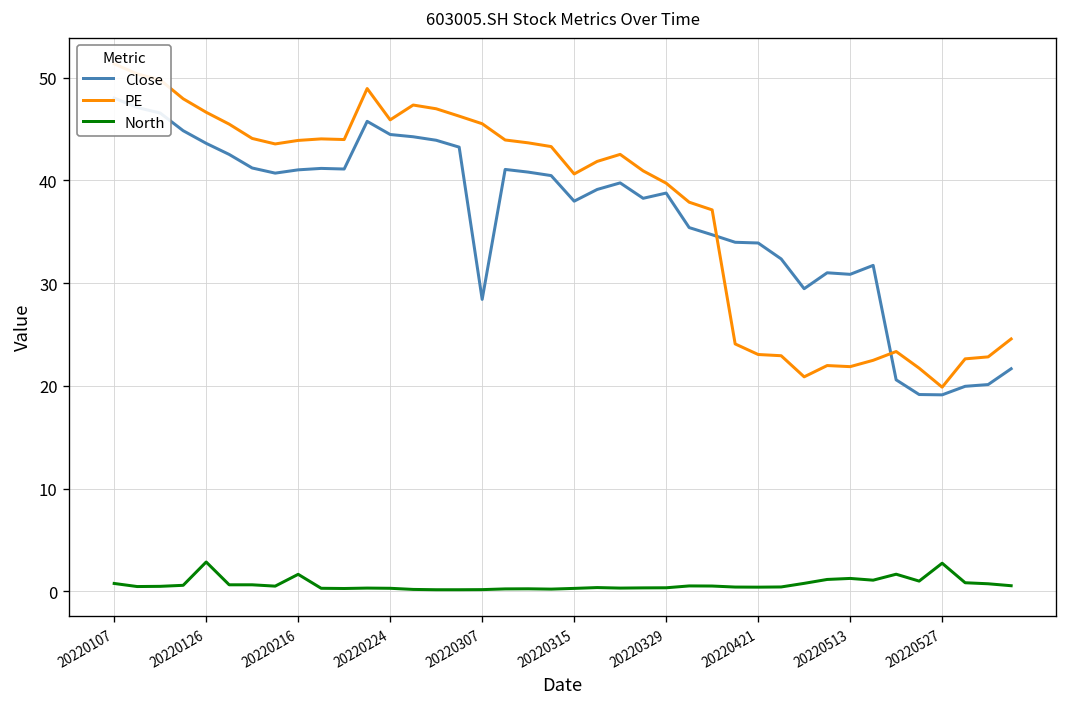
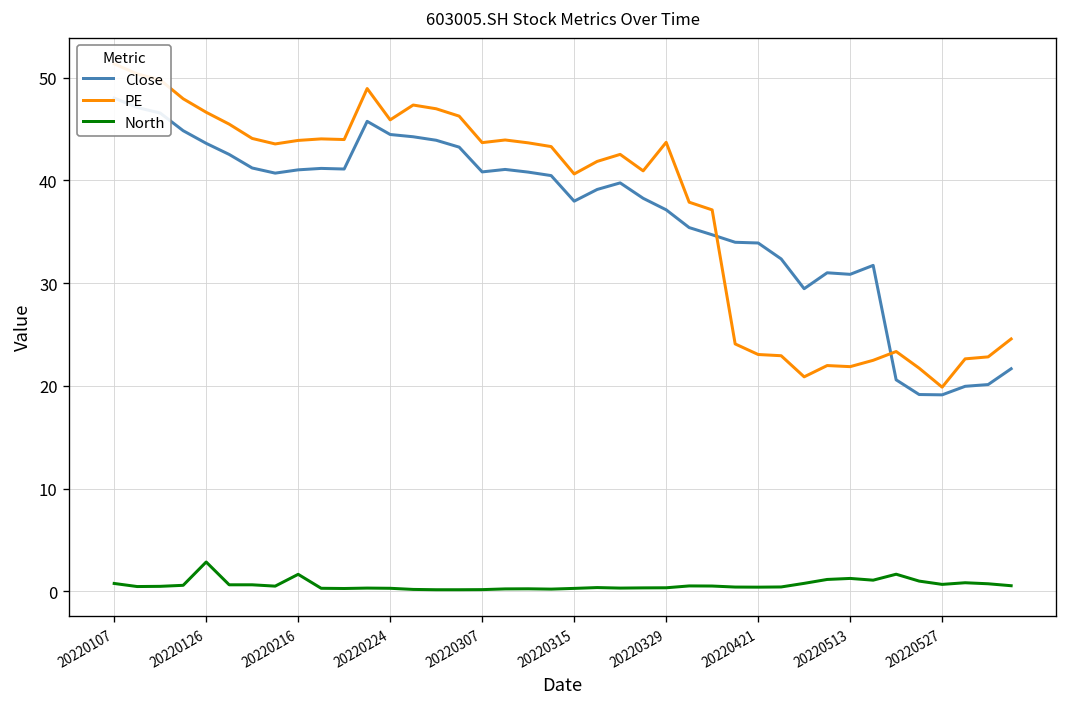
  {
    "Close": {
      "20220126": 44,
      "20220216": 41,
      "20220224": 44,
-     "20220307": 28,
+     "20220307": 41,
      "20220315": 38,
-     "20220329": 39,
+     "20220329": 37,
      "20220421": 34,
      "20220513": 31,
      "20220527": 19
    },
    "PE": {
      "20220126": 47,
      "20220216": 44,
      "20220224": 46,
-     "20220307": 46,
+     "20220307": 44,
      "20220315": 41,
-     "20220329": 40,
+     "20220329": 44,
      "20220421": 23,
      "20220513": 22,
      "20220527": 20
    },
    "North": {
      "20220107": 1,
      "20220126": 3,
      "20220216": 2,
      "20220224": 0,
      "20220307": 0,
      "20220315": 0,
      "20220329": 0,
      "20220421": 0,
      "20220513": 1,
-     "20220527": 3
+     "20220527": 1
    }
  }
